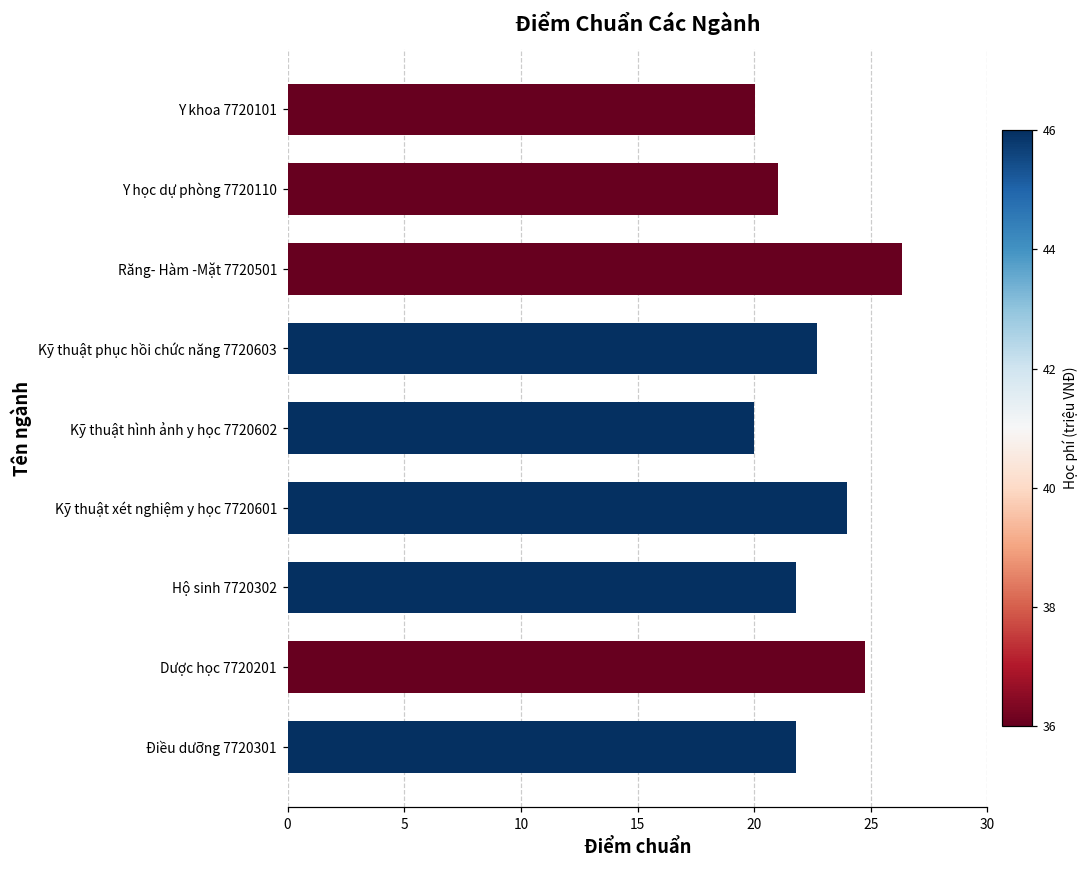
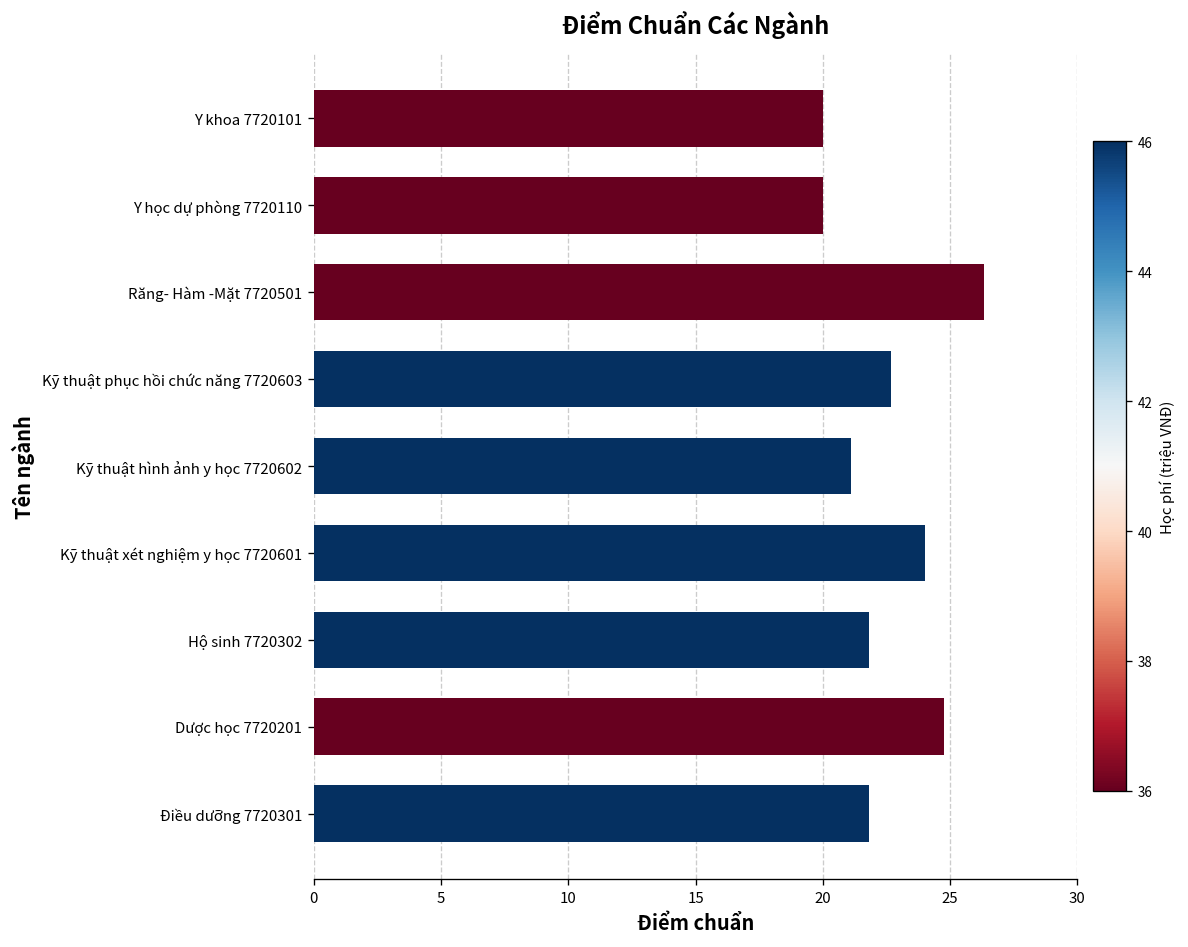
  {
    "Y khoa 7720101": 20.0,
-   "Y học dự phòng 7720110": 21,
+   "Y học dự phòng 7720110": 20,
    "Răng- Hàm -Mặt 7720501": 26.4,
    "Kỹ thuật phục hồi chức năng 7720603": 22.7,
-   "Kỹ thuật hình ảnh y học 7720602": 20.0,
+   "Kỹ thuật hình ảnh y học 7720602": 21.1,
    "Kỹ thuật xét nghiệm y học 7720601": 24.0,
    "Hộ sinh 7720302": 21.8,
    "Dược học 7720201": 24.8,
    "Điều dưỡng 7720301": 21.8
  }
